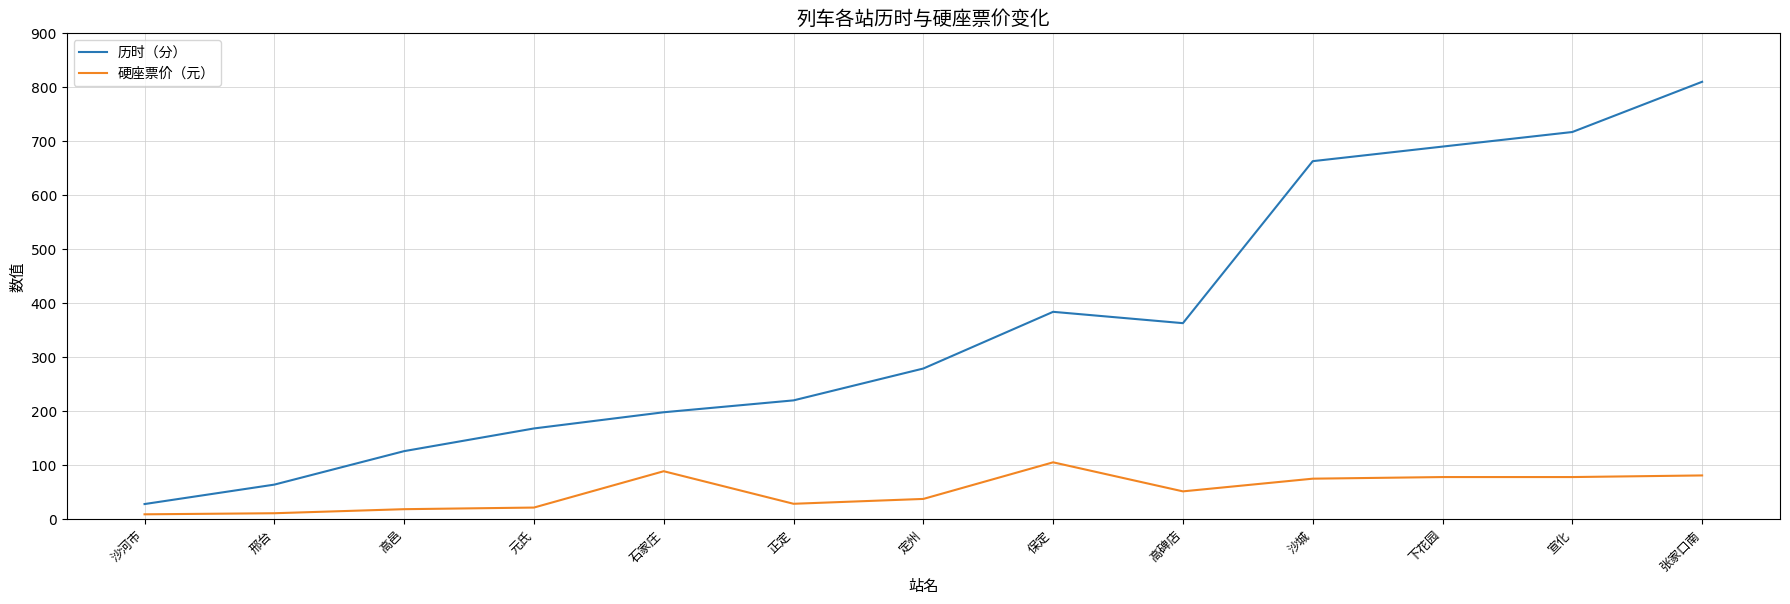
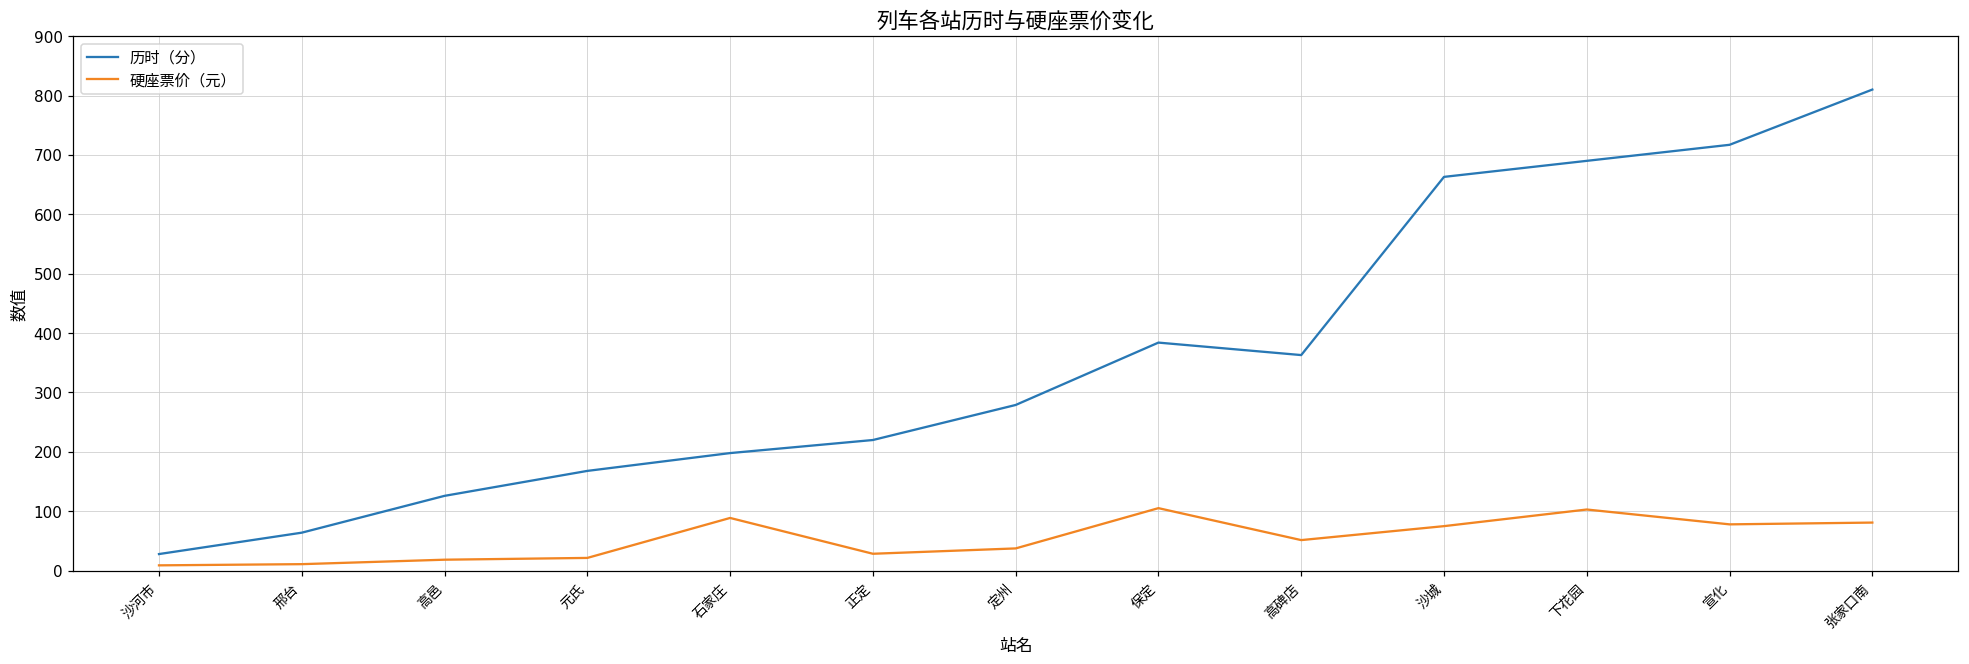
  {
    "历时（分）": {
      "沙河市": 30,
      "邢台": 60,
      "高邑": 130,
      "元氏": 170,
      "石家庄": 200,
      "正定": 220,
      "定州": 280,
      "保定": 380,
      "高碑店": 360,
      "沙城": 660,
      "下花园": 690,
      "宣化": 720,
      "张家口南": 810
    },
    "硬座票价（元）": {
      "沙河市": 10,
      "邢台": 10,
      "高邑": 20,
      "元氏": 20,
      "石家庄": 90,
      "正定": 30,
      "定州": 40,
      "保定": 110,
      "高碑店": 50,
      "沙城": 80,
-     "下花园": 80,
+     "下花园": 100,
      "宣化": 80,
      "张家口南": 80
    }
  }
